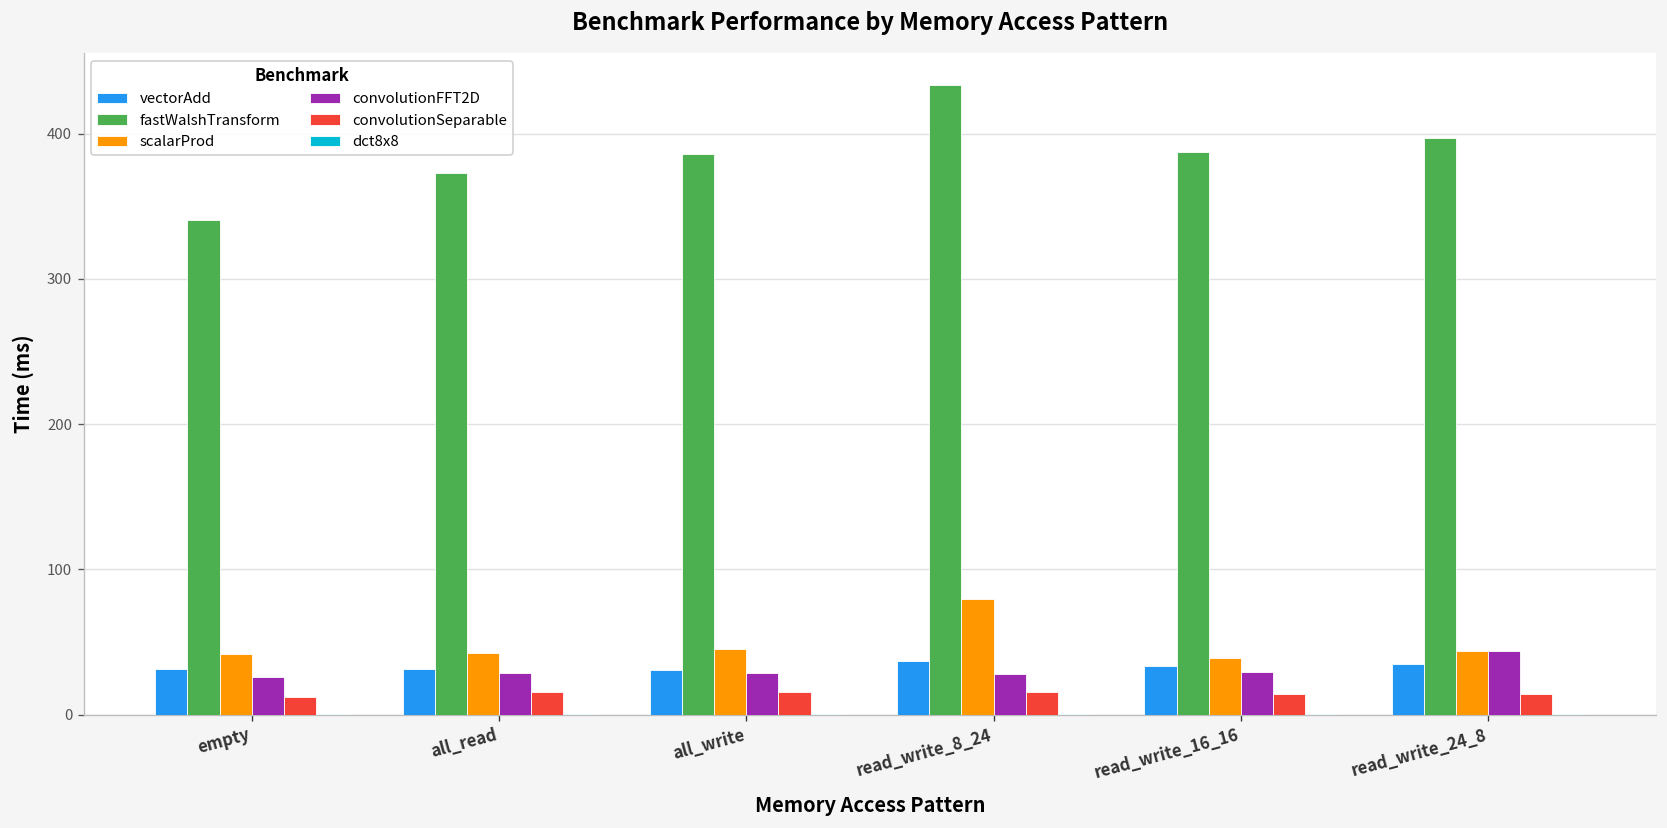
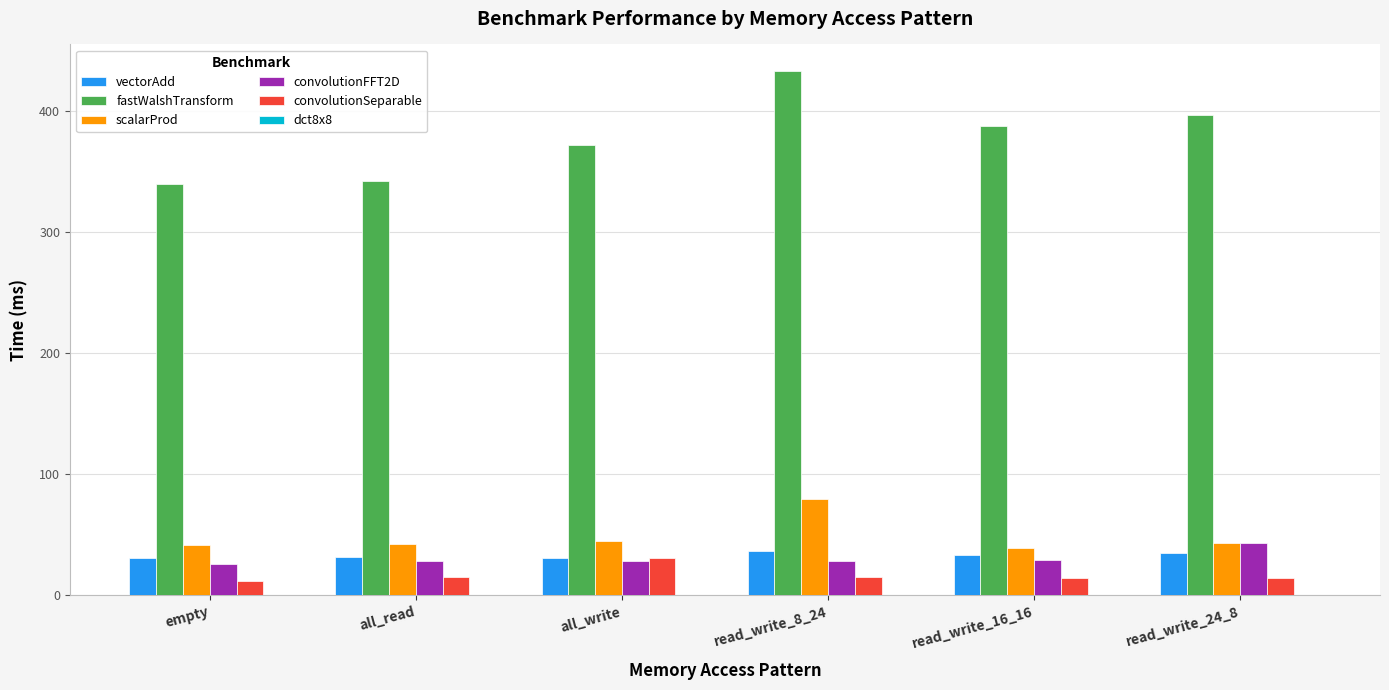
  {
    "fastWalshTransform": {
      "empty": 340,
-     "all_read": 373,
-     "all_write": 386,
+     "all_read": 342,
+     "all_write": 373,
      "read_write_8_24": 434,
      "read_write_16_16": 388,
      "read_write_24_8": 397
    },
    "scalarProd": {
      "empty": 42,
      "all_read": 43,
      "all_write": 45,
      "read_write_8_24": 79,
      "read_write_16_16": 39,
      "read_write_24_8": 44
    },
    "convolutionFFT2D": {
      "empty": 26,
      "all_read": 29,
      "all_write": 28,
      "read_write_8_24": 28,
      "read_write_16_16": 29,
      "read_write_24_8": 43
    },
    "convolutionSeparable": {
      "empty": 12,
      "all_read": 16,
-     "all_write": 15,
+     "all_write": 31,
      "read_write_8_24": 15,
      "read_write_16_16": 14,
      "read_write_24_8": 14
    }
  }
